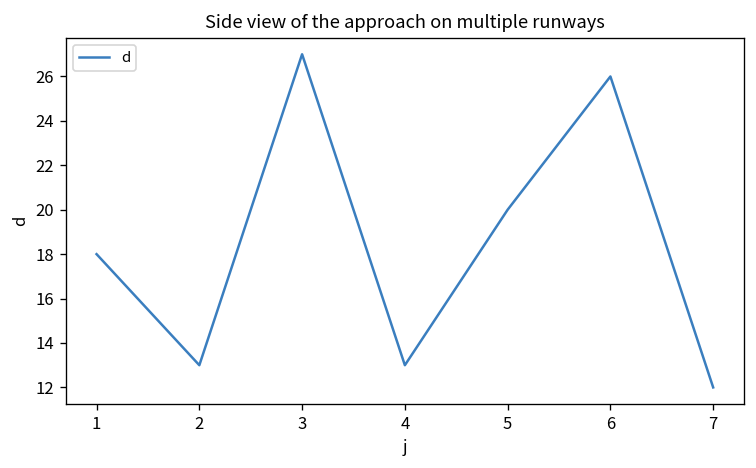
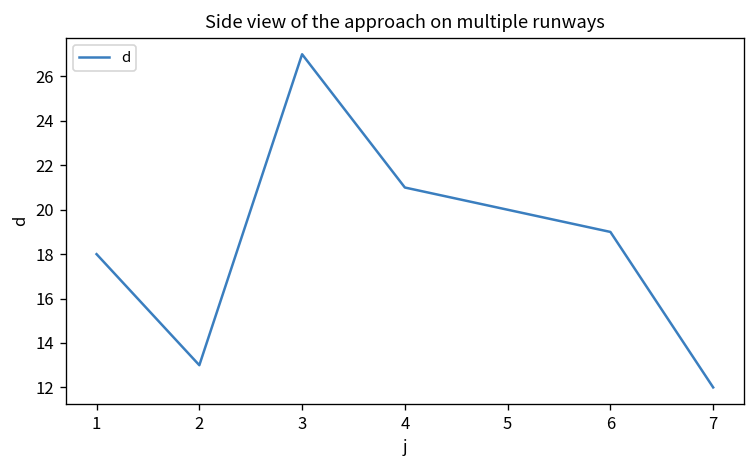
  {
    "1": 18,
    "2": 13,
    "3": 27,
-   "4": 13,
+   "4": 21,
    "5": 20,
-   "6": 26,
+   "6": 19,
    "7": 12
  }
